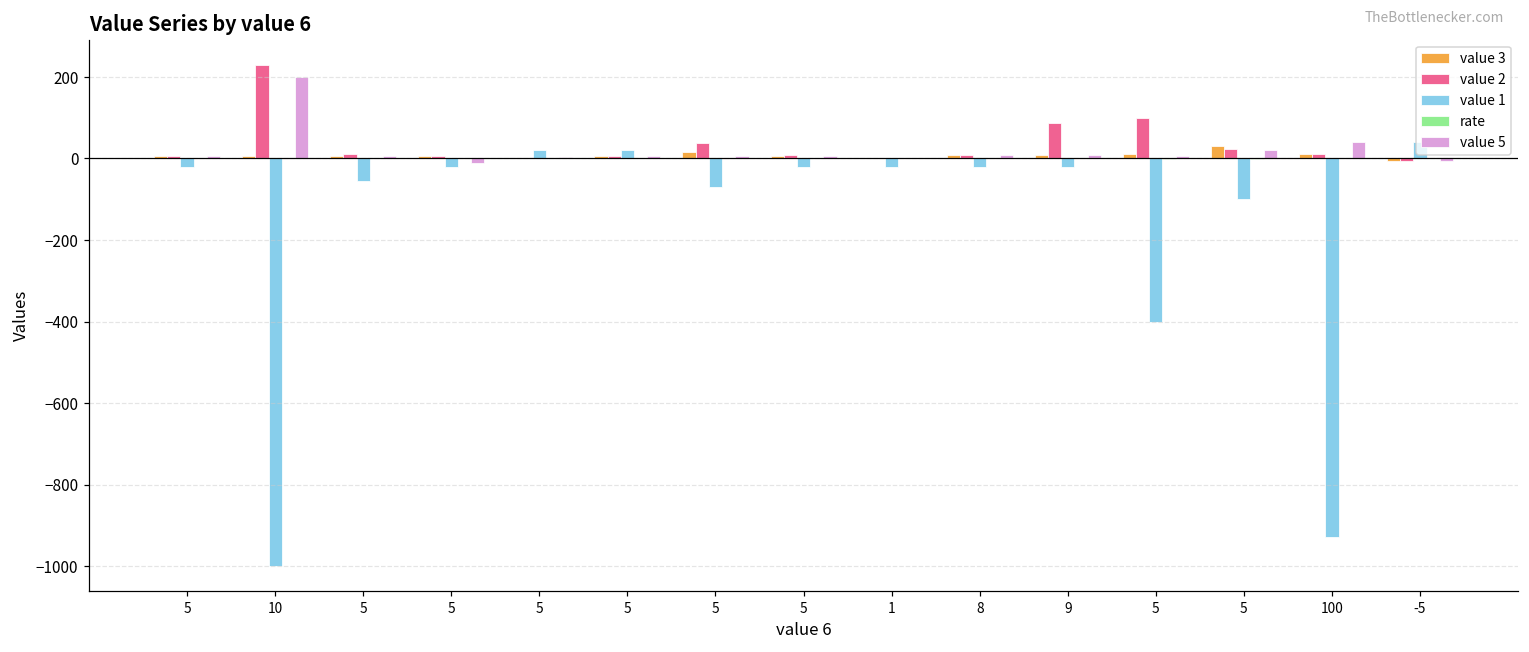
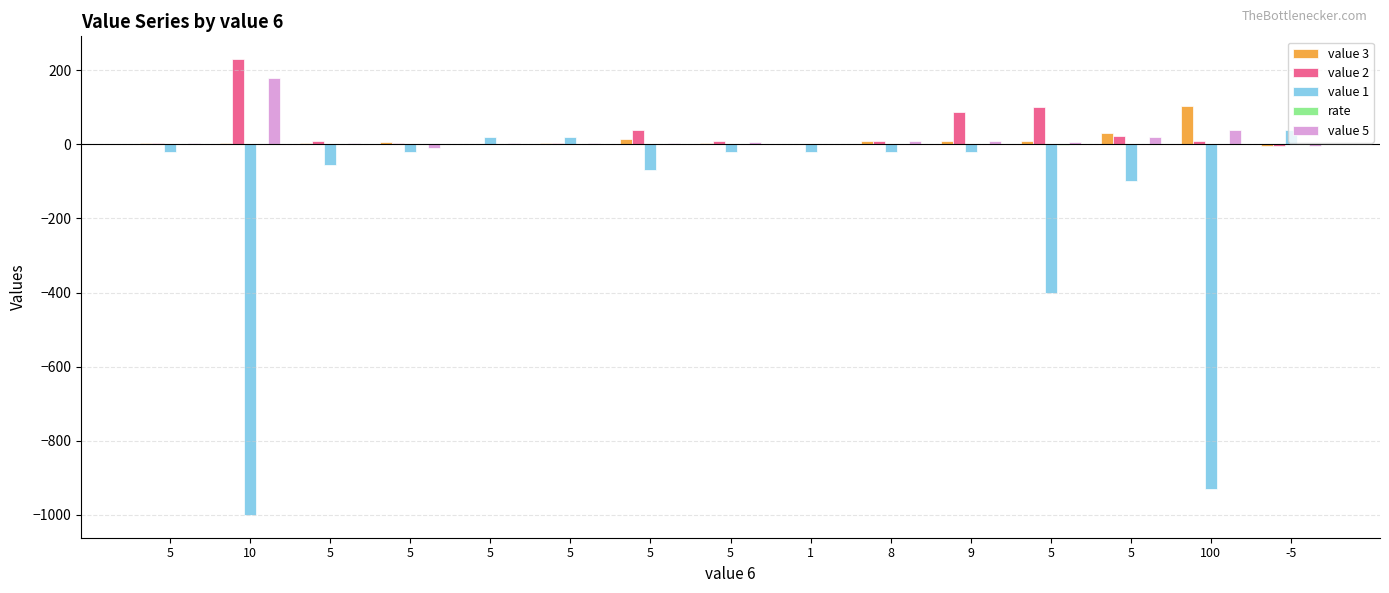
  {
    "value 3": {
      "8": 10,
      "9": 10,
-     "100": 10
+     "100": 100
    },
    "value 2": {
      "10": 230,
      "8": 10,
      "9": 90,
      "100": 10
    },
    "value 1": {
      "10": -1000,
      "1": -20,
      "8": -20,
      "9": -20,
      "100": -930
    },
    "value 5": {
-     "10": 200,
+     "10": 180,
      "8": 10,
      "9": 10,
      "100": 40
    }
  }
